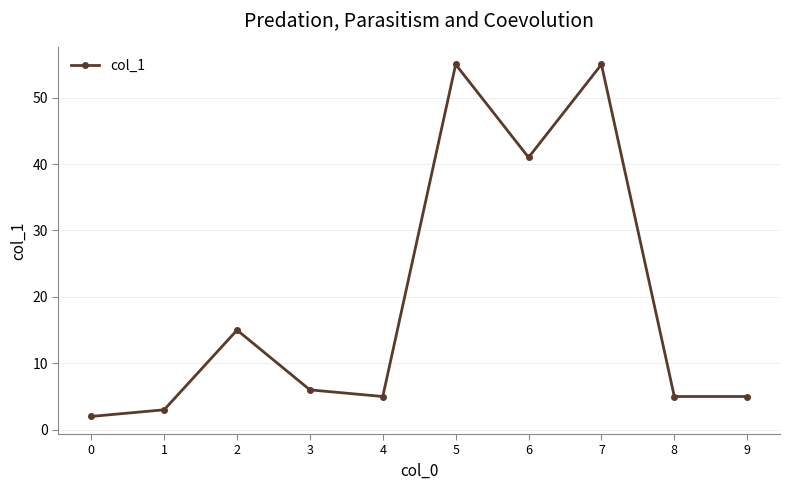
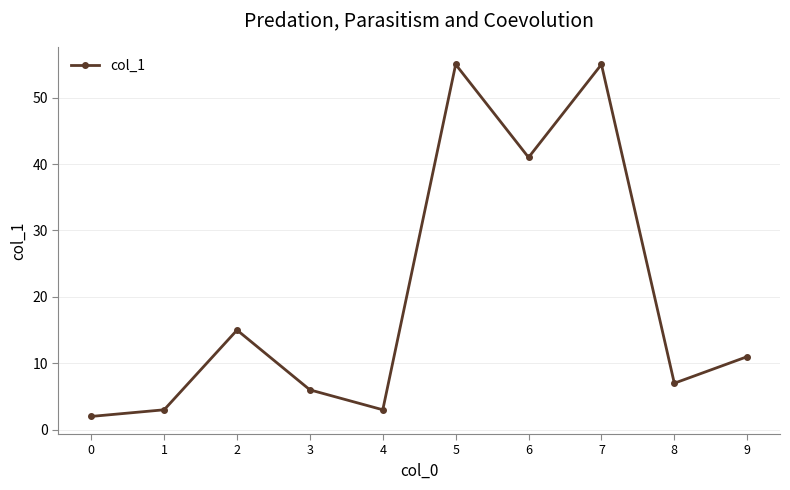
  {
    "0": 2,
    "1": 3,
    "2": 15,
    "3": 6,
-   "4": 5,
+   "4": 3,
    "5": 55,
    "6": 41,
    "7": 55,
-   "8": 5,
-   "9": 5
+   "8": 7,
+   "9": 11
  }
